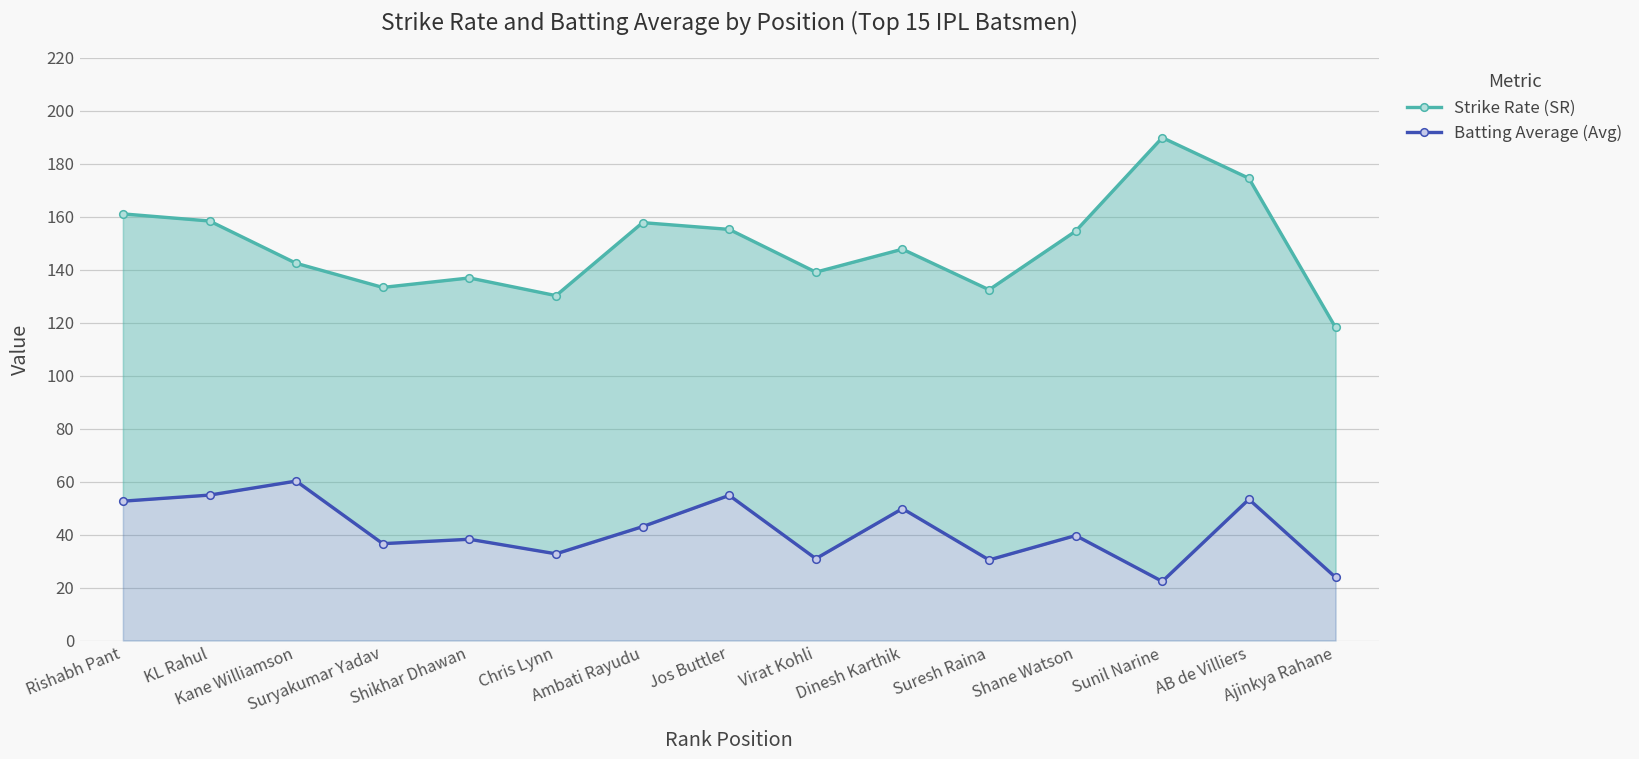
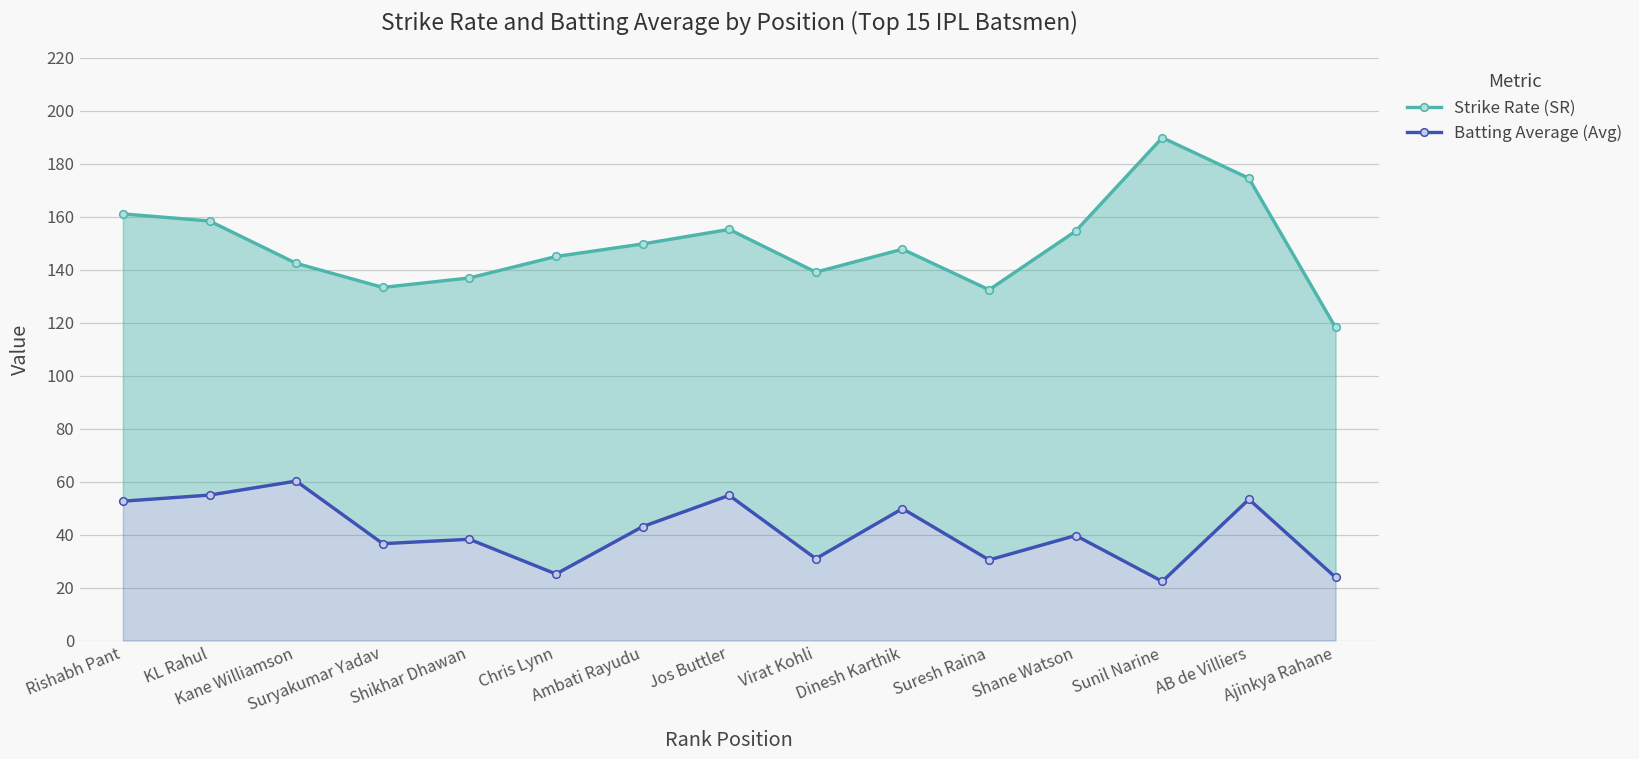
  {
    "Strike Rate (SR)": {
      "Rishabh Pant": 161,
      "KL Rahul": 158,
      "Kane Williamson": 142,
      "Suryakumar Yadav": 133,
      "Shikhar Dhawan": 137,
-     "Chris Lynn": 130,
-     "Ambati Rayudu": 158,
+     "Chris Lynn": 145,
+     "Ambati Rayudu": 150,
      "Jos Buttler": 155,
      "Virat Kohli": 139,
      "Dinesh Karthik": 148,
      "Suresh Raina": 132,
      "Shane Watson": 155,
      "Sunil Narine": 190,
      "AB de Villiers": 175,
      "Ajinkya Rahane": 118
    },
    "Batting Average (Avg)": {
      "Rishabh Pant": 53,
      "KL Rahul": 55,
      "Kane Williamson": 60,
      "Suryakumar Yadav": 37,
      "Shikhar Dhawan": 38,
-     "Chris Lynn": 33,
+     "Chris Lynn": 25,
      "Ambati Rayudu": 43,
      "Jos Buttler": 55,
      "Virat Kohli": 31,
      "Dinesh Karthik": 50,
      "Suresh Raina": 30,
      "Shane Watson": 40,
      "Sunil Narine": 22,
      "AB de Villiers": 53,
      "Ajinkya Rahane": 24
    }
  }
